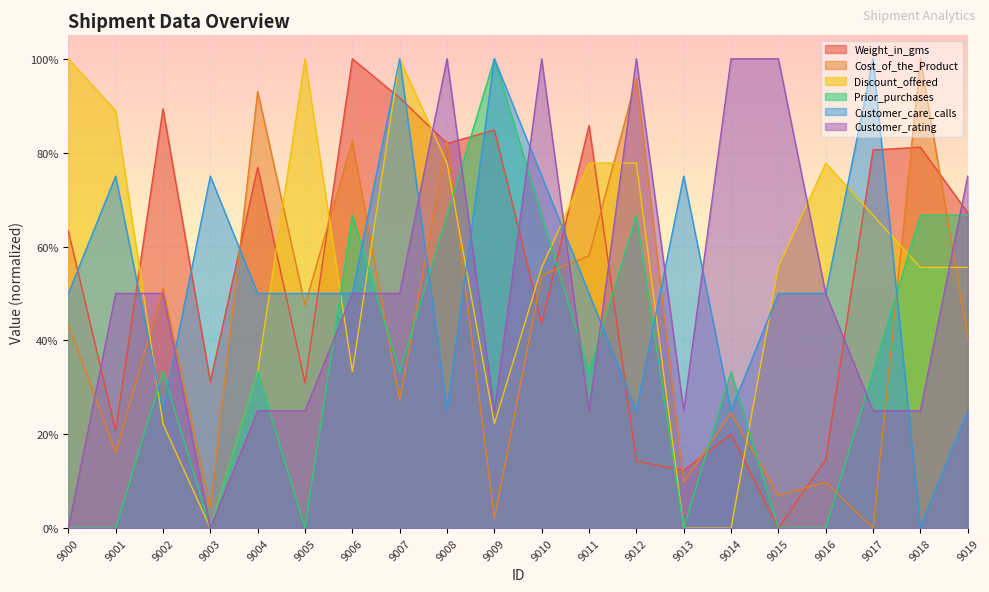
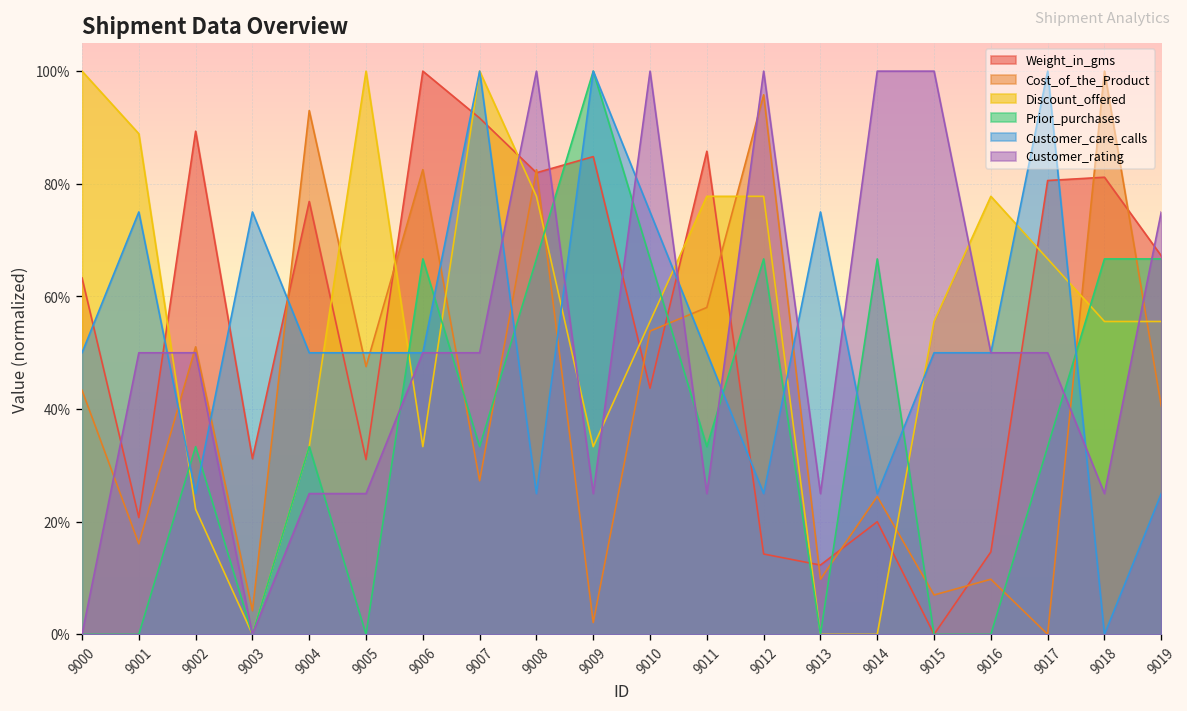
  {
    "Discount_offered": {
      "9000": "100%",
      "9001": "89%",
      "9002": "22%",
      "9005": "100%",
      "9006": "33%",
      "9008": "78%",
-     "9009": "22%",
+     "9009": "33%",
      "9010": "56%",
      "9011": "78%",
      "9012": "78%",
      "9014": "0%",
      "9015": "56%",
      "9016": "78%",
      "9017": "67%",
      "9018": "56%",
      "9019": "56%"
    },
    "Prior_purchases": {
      "9001": "0%",
      "9002": "33%",
      "9005": "0%",
      "9006": "67%",
      "9007": "33%",
      "9008": "67%",
      "9010": "67%",
      "9011": "33%",
      "9012": "67%",
-     "9014": "33%",
+     "9014": "67%",
      "9016": "0%",
      "9017": "33%",
      "9018": "67%",
      "9019": "67%"
    },
    "Customer_care_calls": {
      "9000": "50%",
      "9001": "75%",
      "9002": "25%",
      "9003": "75%",
      "9004": "50%",
      "9005": "50%",
      "9008": "25%",
      "9010": "75%",
      "9011": "50%",
      "9012": "25%",
      "9013": "75%",
      "9015": "50%",
      "9018": "0%",
      "9019": "25%"
    },
    "Customer_rating": {
      "9001": "50%",
      "9002": "50%",
      "9004": "25%",
      "9005": "25%",
      "9007": "50%",
      "9008": "100%",
      "9009": "25%",
      "9010": "100%",
      "9011": "25%",
      "9012": "100%",
      "9013": "25%",
      "9014": "100%",
      "9015": "100%",
-     "9017": "25%",
+     "9017": "50%",
      "9018": "25%",
      "9019": "75%"
    }
  }
